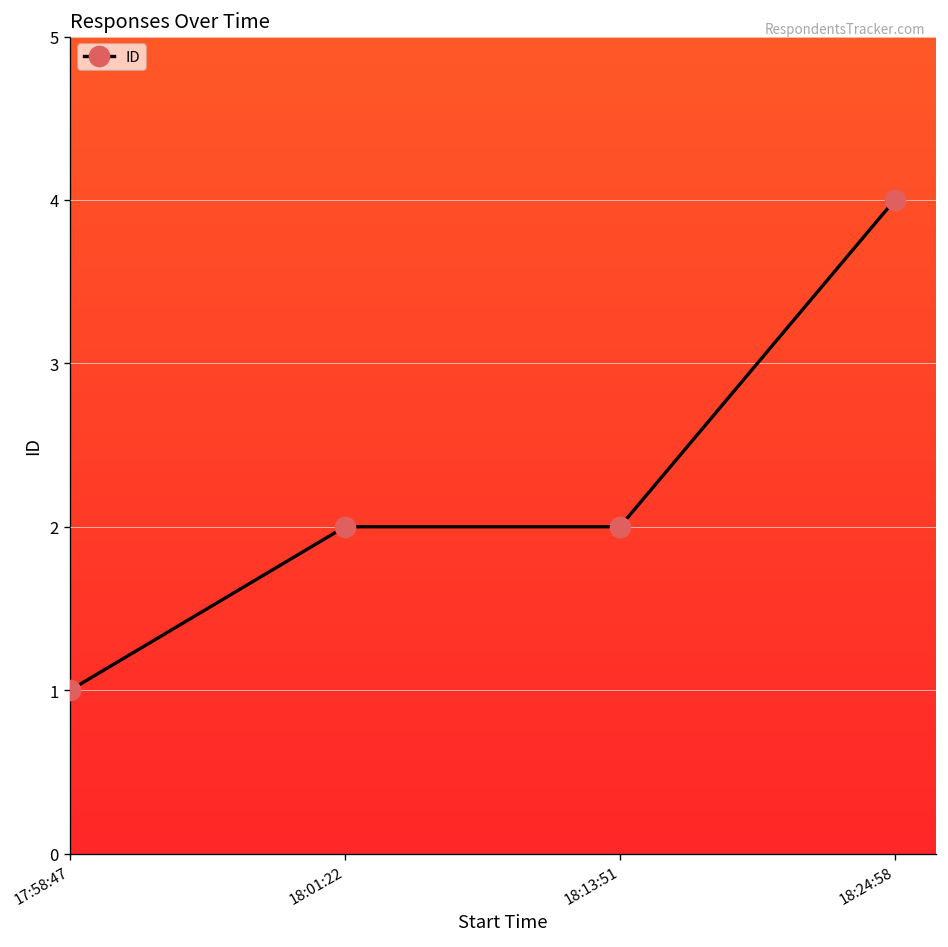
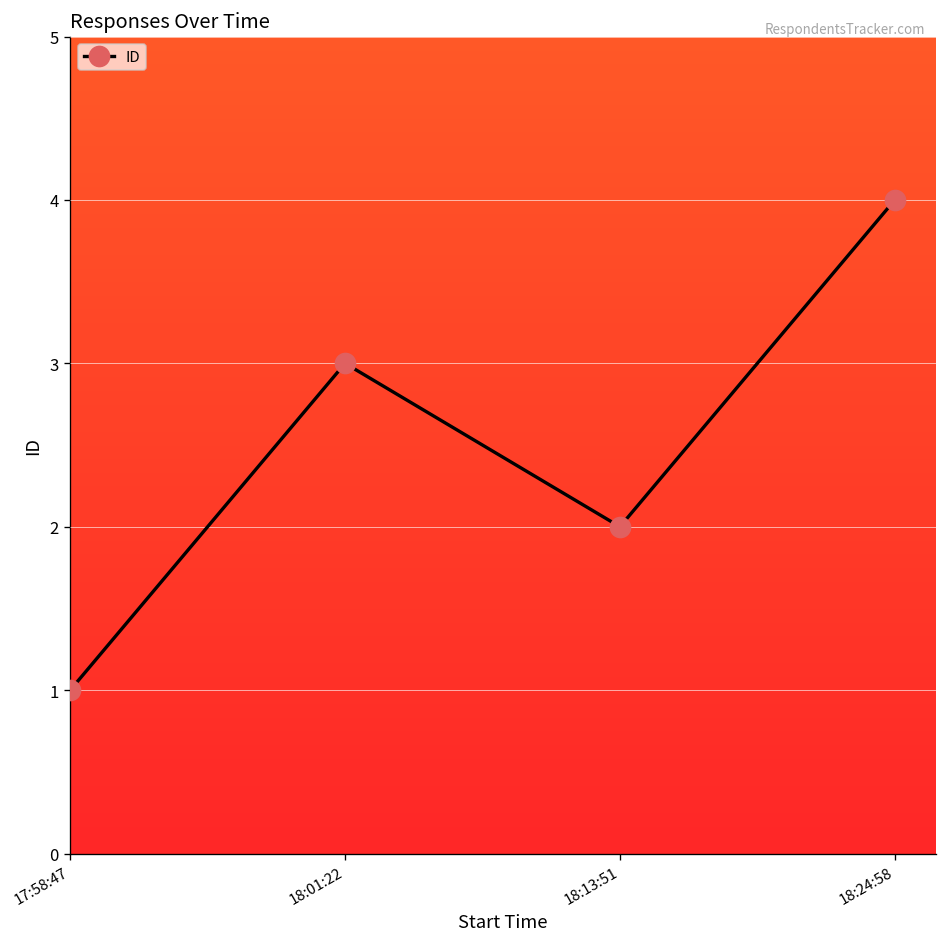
  {
    "17:58:47": 1,
-   "18:01:22": 2,
+   "18:01:22": 3,
    "18:13:51": 2,
    "18:24:58": 4
  }
